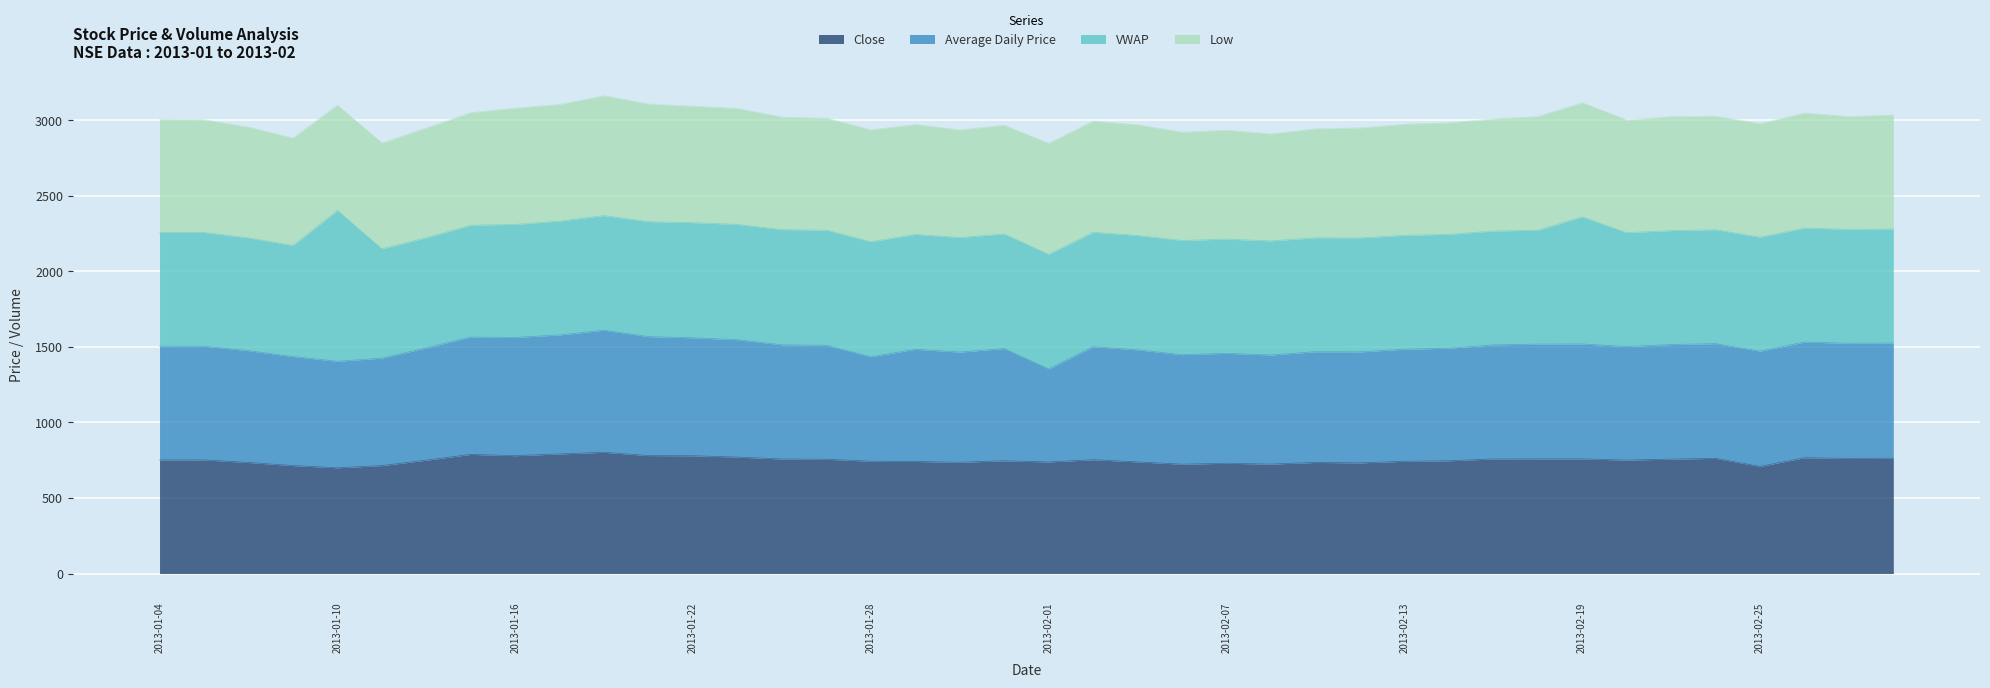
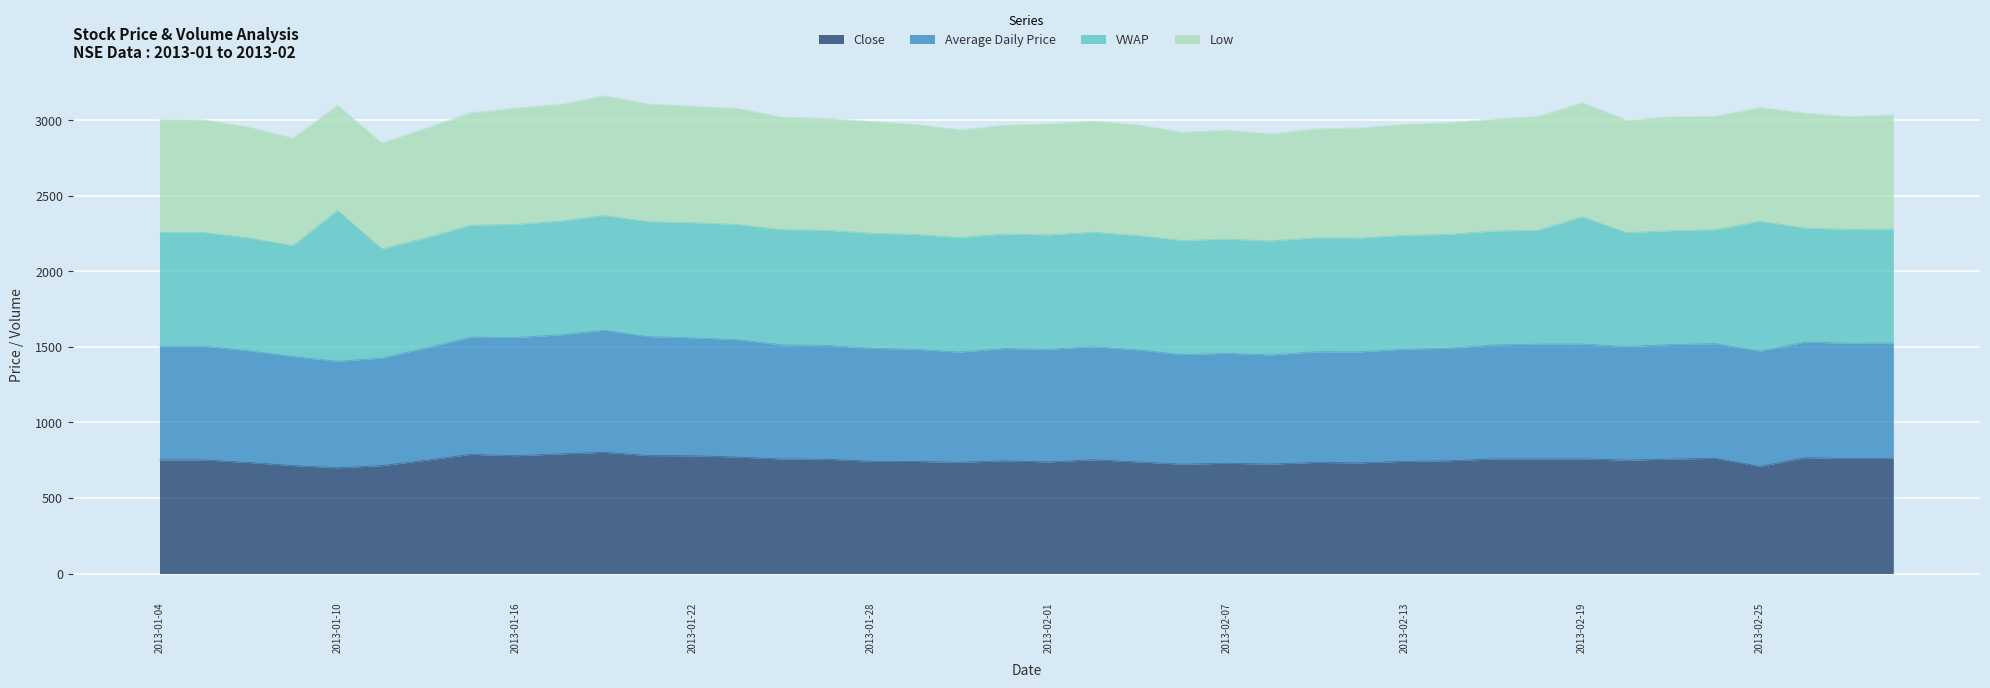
  {
    "Close": {
      "2013-01-04": 750,
      "2013-01-10": 700,
      "2013-01-16": 780,
      "2013-01-22": 780,
      "2013-01-28": 740,
      "2013-02-01": 740,
      "2013-02-07": 730,
      "2013-02-13": 740,
      "2013-02-19": 760,
      "2013-02-25": 710
    },
    "Average Daily Price": {
      "2013-01-04": 750,
      "2013-01-10": 700,
      "2013-01-16": 780,
      "2013-01-22": 780,
-     "2013-01-28": 690,
-     "2013-02-01": 620,
+     "2013-01-28": 750,
+     "2013-02-01": 750,
      "2013-02-07": 730,
      "2013-02-13": 740,
      "2013-02-19": 760,
      "2013-02-25": 760
    },
    "VWAP": {
      "2013-01-04": 750,
      "2013-01-10": 1000,
      "2013-01-16": 750,
      "2013-01-22": 760,
      "2013-01-28": 760,
      "2013-02-01": 760,
      "2013-02-07": 760,
      "2013-02-13": 750,
      "2013-02-19": 840,
-     "2013-02-25": 750
+     "2013-02-25": 860
    },
    "Low": {
      "2013-01-04": 750,
      "2013-01-10": 700,
      "2013-01-16": 770,
      "2013-01-22": 770,
      "2013-01-28": 740,
      "2013-02-01": 740,
      "2013-02-07": 720,
      "2013-02-13": 740,
      "2013-02-19": 760,
      "2013-02-25": 750
    }
  }
